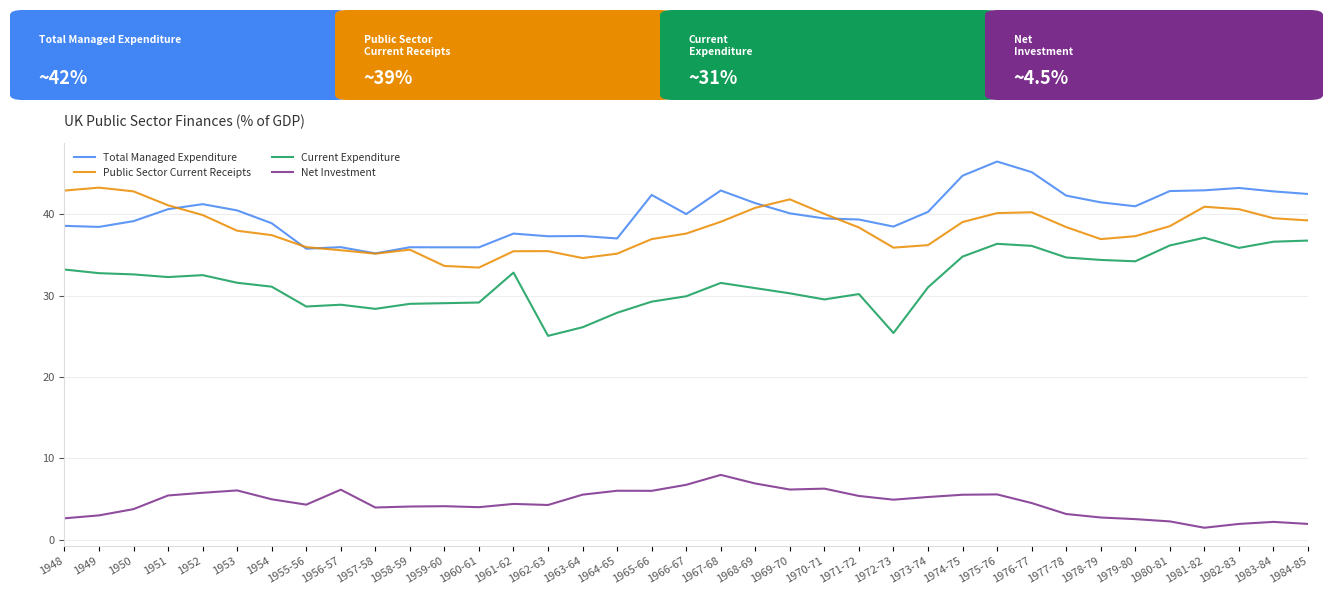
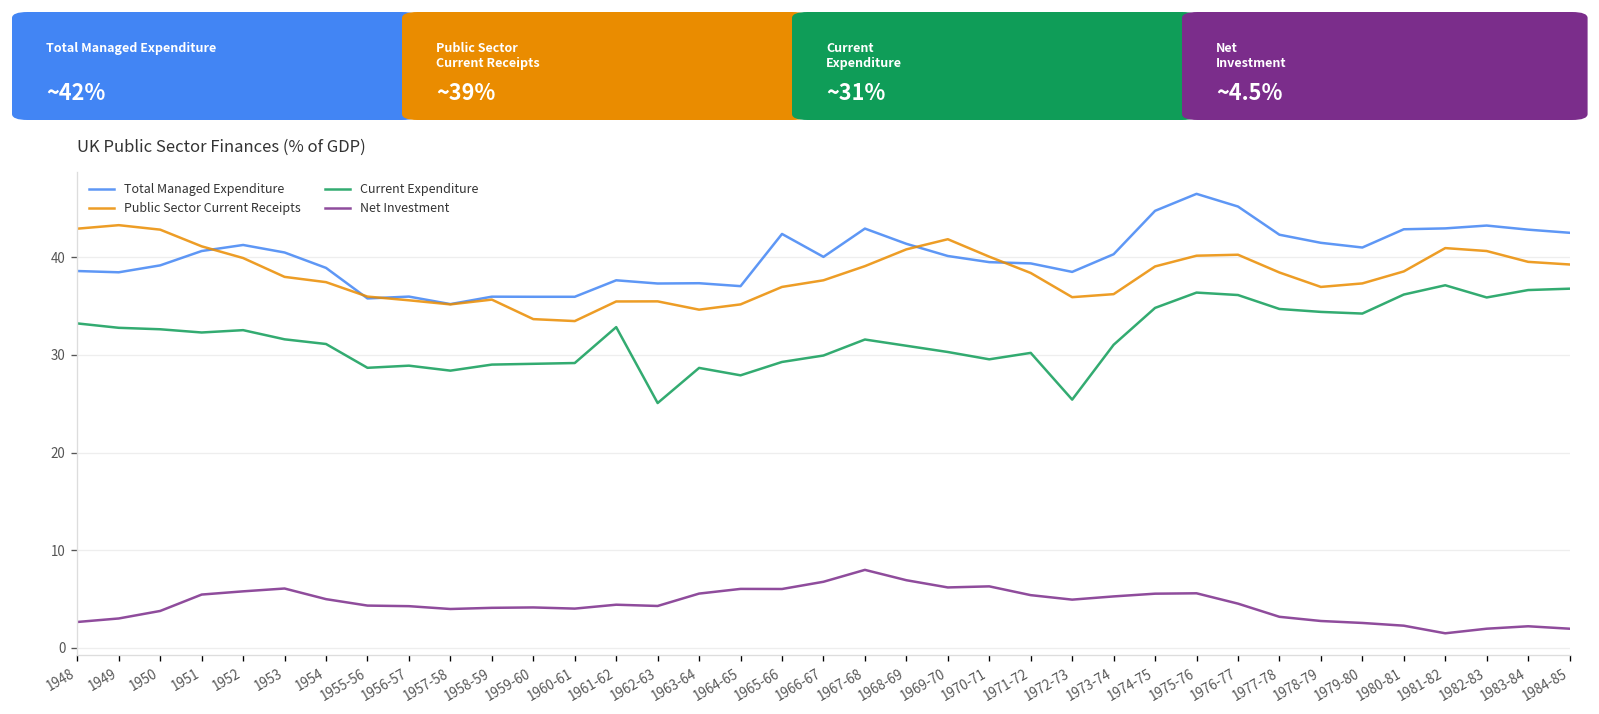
  {
    "Total Managed Expenditure": {
      "1948": 39,
      "1949": 38,
      "1950": 39,
      "1951": 41,
      "1952": 41,
      "1953": 41,
      "1954": 39,
      "1956-57": 36,
      "1959-60": 36,
      "1960-61": 36,
      "1961-62": 38,
      "1962-63": 37,
      "1963-64": 37,
      "1964-65": 37,
      "1965-66": 42,
      "1966-67": 40,
      "1967-68": 43,
      "1968-69": 41,
      "1969-70": 40,
      "1970-71": 40,
      "1971-72": 39,
      "1972-73": 39,
      "1973-74": 40,
      "1974-75": 45,
      "1975-76": 47,
      "1976-77": 45,
      "1977-78": 42,
      "1978-79": 41,
      "1979-80": 41,
      "1980-81": 43,
      "1981-82": 43,
      "1982-83": 43,
      "1983-84": 43,
      "1984-85": 43
    },
    "Public Sector Current Receipts": {
      "1948": 43,
      "1949": 43,
      "1950": 43,
      "1951": 41,
      "1952": 40,
      "1953": 38,
      "1954": 37,
      "1956-57": 36,
      "1959-60": 34,
      "1960-61": 33,
      "1961-62": 35,
      "1962-63": 35,
      "1963-64": 35,
      "1964-65": 35,
      "1965-66": 37,
      "1966-67": 38,
      "1967-68": 39,
      "1968-69": 41,
      "1969-70": 42,
      "1970-71": 40,
      "1971-72": 38,
      "1972-73": 36,
      "1973-74": 36,
      "1974-75": 39,
      "1975-76": 40,
      "1976-77": 40,
      "1977-78": 38,
      "1978-79": 37,
      "1979-80": 37,
      "1980-81": 39,
      "1981-82": 41,
      "1982-83": 41,
      "1983-84": 40,
      "1984-85": 39
    },
    "Current Expenditure": {
      "1948": 33,
      "1949": 33,
      "1950": 33,
      "1951": 32,
      "1952": 33,
      "1953": 32,
      "1954": 31,
      "1955-56": 29,
      "1956-57": 29,
      "1957-58": 28,
      "1958-59": 29,
      "1959-60": 29,
      "1960-61": 29,
      "1961-62": 33,
      "1962-63": 25,
-     "1963-64": 26,
+     "1963-64": 29,
      "1964-65": 28,
      "1965-66": 29,
      "1966-67": 30,
      "1967-68": 32,
      "1968-69": 31,
      "1969-70": 30,
      "1970-71": 30,
      "1971-72": 30,
      "1972-73": 25,
      "1973-74": 31,
      "1974-75": 35,
      "1975-76": 36,
      "1976-77": 36,
      "1977-78": 35,
      "1978-79": 34,
      "1979-80": 34,
      "1980-81": 36,
      "1981-82": 37,
      "1982-83": 36,
      "1983-84": 37,
      "1984-85": 37
    },
    "Net Investment": {
      "1948": 3,
      "1949": 3,
      "1950": 4,
      "1951": 5,
      "1952": 6,
      "1953": 6,
      "1954": 5,
      "1955-56": 4,
-     "1956-57": 6,
+     "1956-57": 4,
      "1957-58": 4,
      "1958-59": 4,
      "1959-60": 4,
      "1960-61": 4,
      "1961-62": 4,
      "1962-63": 4,
      "1963-64": 6,
      "1964-65": 6,
      "1965-66": 6,
      "1966-67": 7,
      "1967-68": 8,
      "1968-69": 7,
      "1969-70": 6,
      "1970-71": 6,
      "1971-72": 5,
      "1972-73": 5,
      "1973-74": 5,
      "1974-75": 6,
      "1975-76": 6,
      "1976-77": 5,
      "1977-78": 3,
      "1978-79": 3,
      "1979-80": 3,
      "1980-81": 2,
      "1981-82": 1,
      "1982-83": 2,
      "1983-84": 2,
      "1984-85": 2
    }
  }
